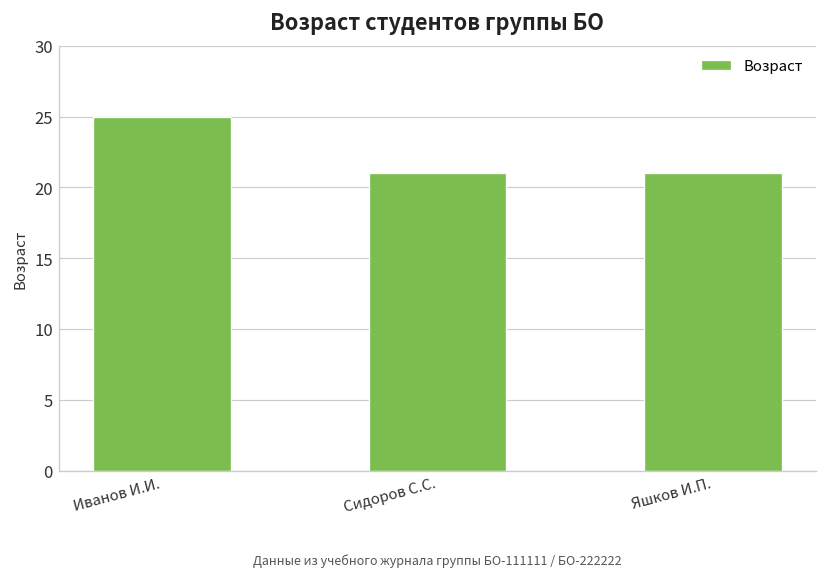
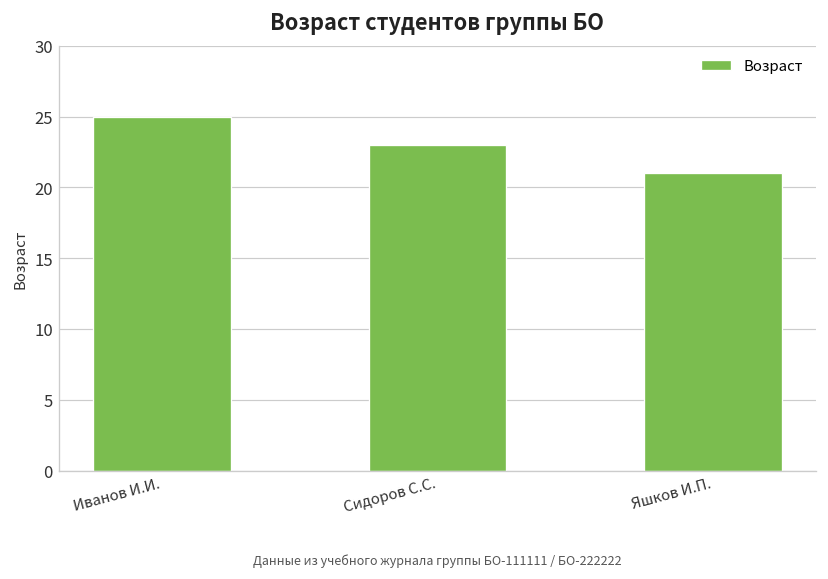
  {
    "Иванов И.И.": 25,
-   "Сидоров С.С.": 21,
+   "Сидоров С.С.": 23,
    "Яшков И.П.": 21
  }
